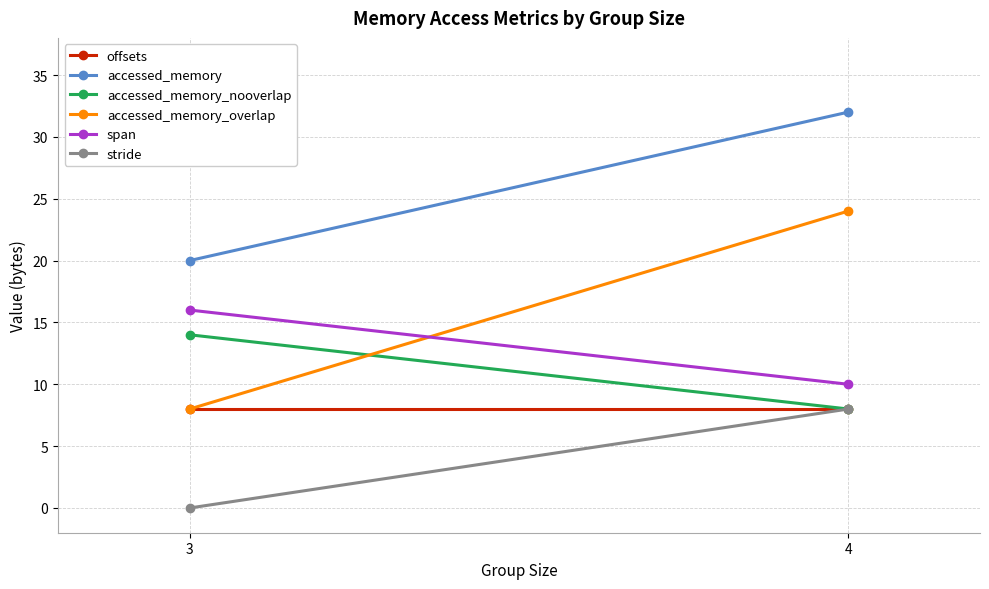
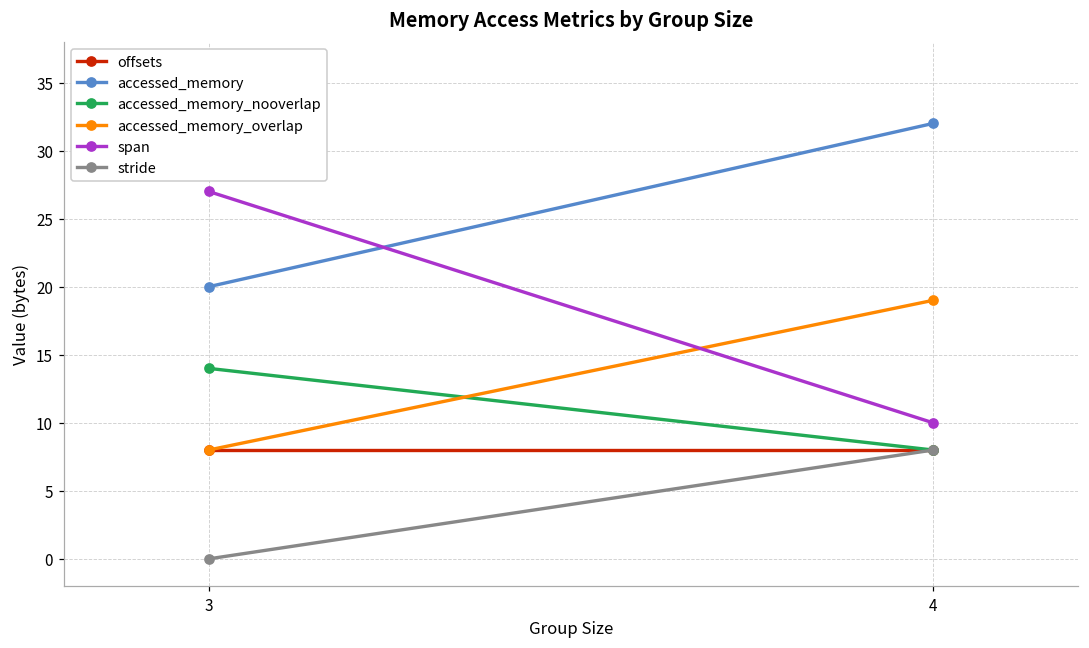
  {
    "accessed_memory": {
      "3": 20,
      "4": 32
    },
    "accessed_memory_nooverlap": {
      "3": 14
    },
    "accessed_memory_overlap": {
-     "4": 24
+     "4": 19
    },
    "span": {
-     "3": 16,
+     "3": 27,
      "4": 10
    },
    "stride": {
      "3": 0
    }
  }
